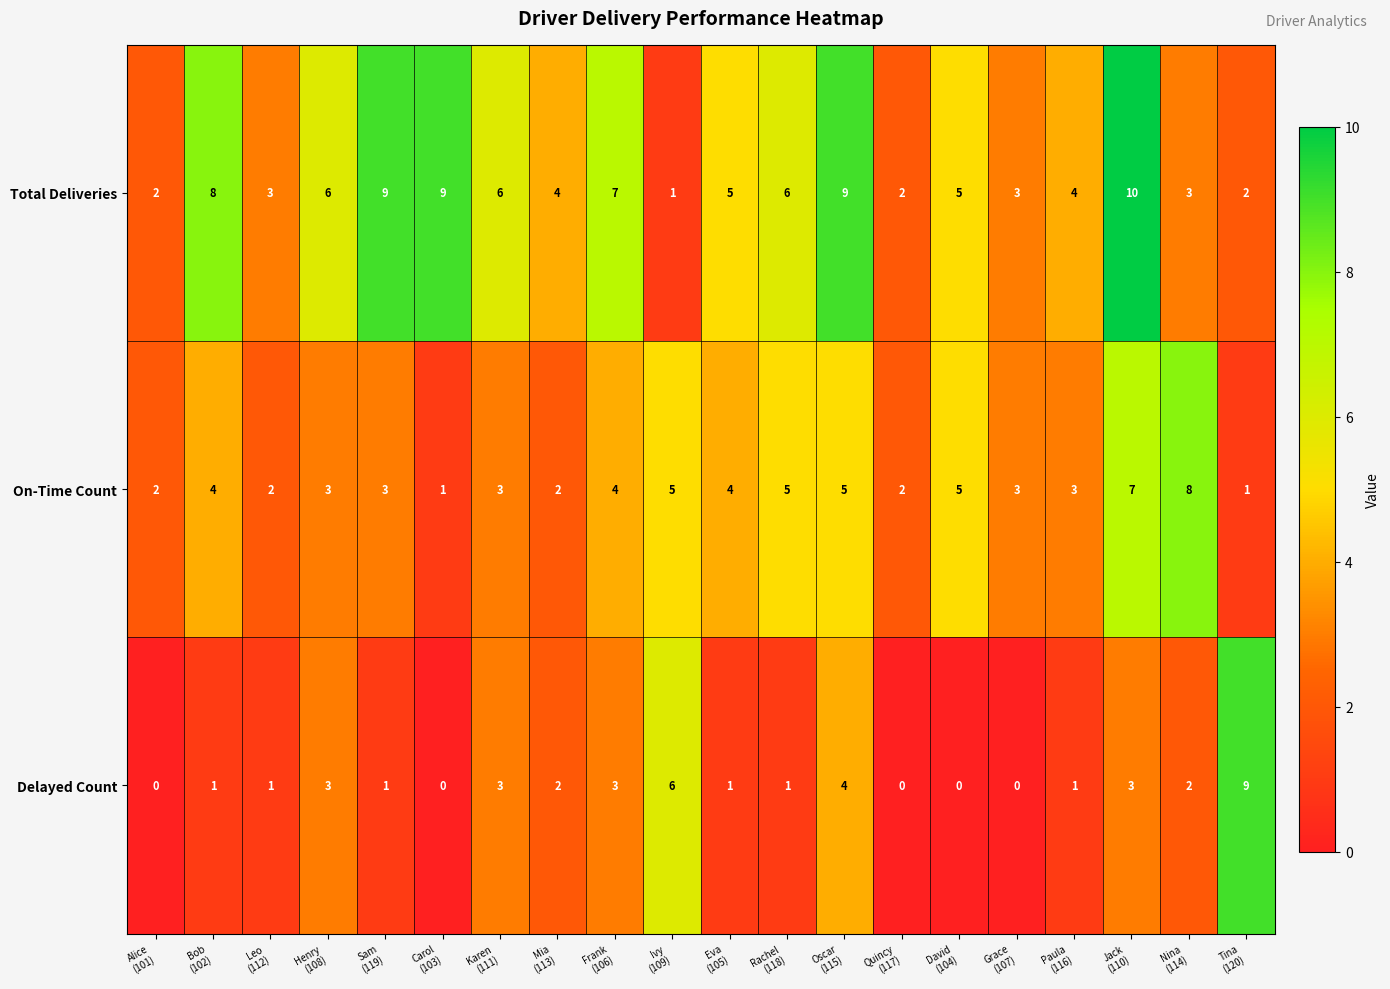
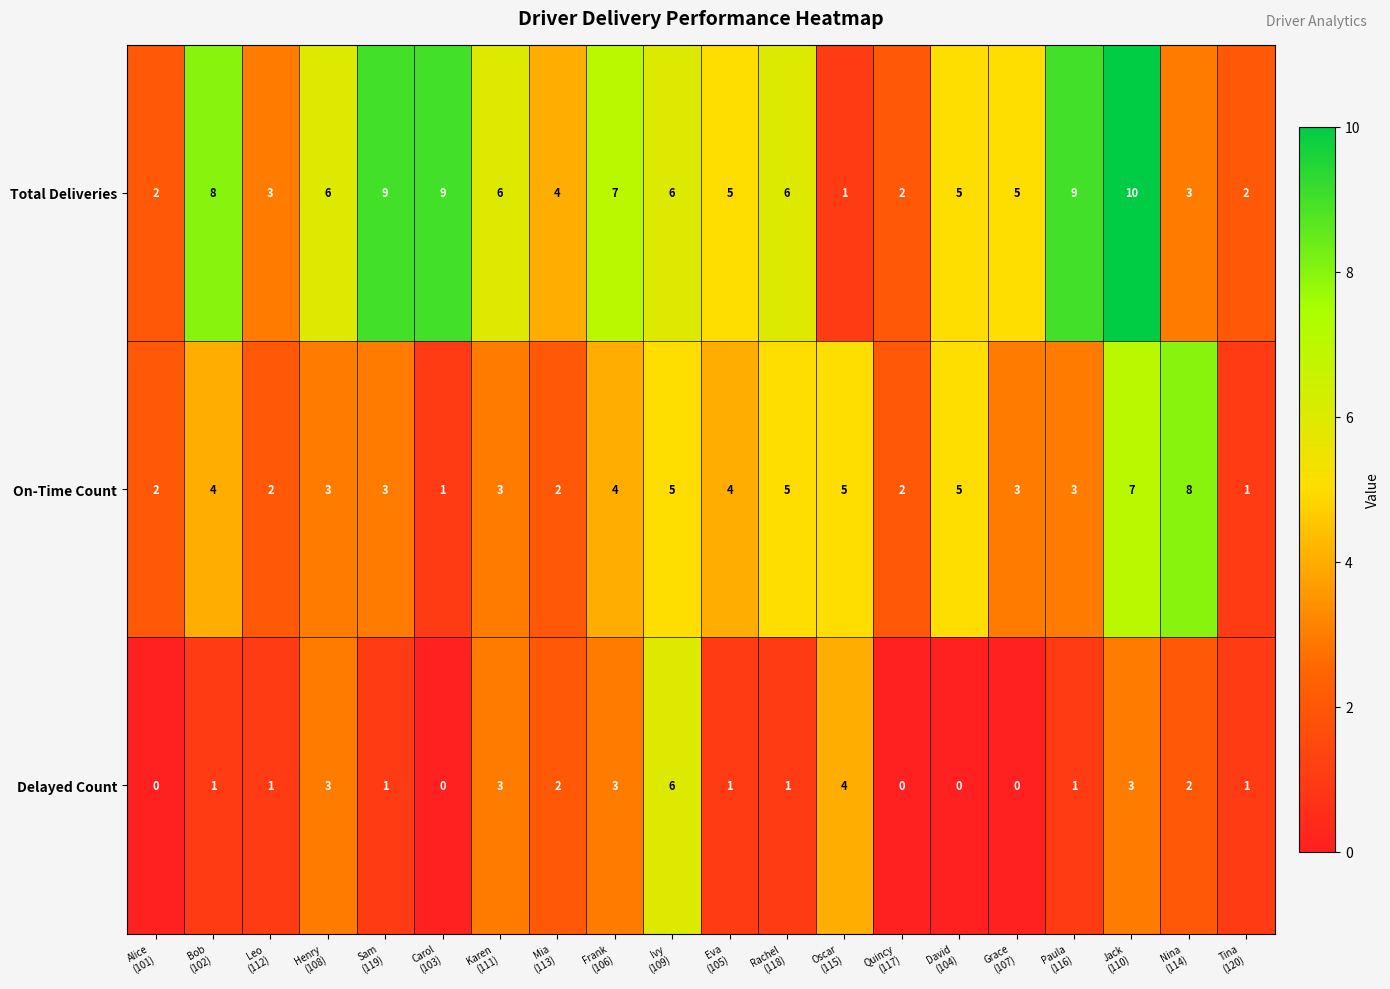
  {
    "Total Deliveries": {
      "Alice (101)": 2,
      "Bob (102)": 8,
      "Leo (112)": 3,
      "Henry (108)": 6,
      "Sam (119)": 9,
      "Carol (103)": 9,
      "Karen (111)": 6,
      "Mia (113)": 4,
      "Frank (106)": 7,
-     "Ivy (109)": 1,
+     "Ivy (109)": 6,
      "Eva (105)": 5,
      "Rachel (118)": 6,
-     "Oscar (115)": 9,
+     "Oscar (115)": 1,
      "Quincy (117)": 2,
      "David (104)": 5,
-     "Grace (107)": 3,
-     "Paula (116)": 4,
+     "Grace (107)": 5,
+     "Paula (116)": 9,
      "Jack (110)": 10,
      "Nina (114)": 3,
      "Tina (120)": 2
    },
    "On-Time Count": {
      "Alice (101)": 2,
      "Bob (102)": 4,
      "Leo (112)": 2,
      "Henry (108)": 3,
      "Sam (119)": 3,
      "Carol (103)": 1,
      "Karen (111)": 3,
      "Mia (113)": 2,
      "Frank (106)": 4,
      "Ivy (109)": 5,
      "Eva (105)": 4,
      "Rachel (118)": 5,
      "Oscar (115)": 5,
      "Quincy (117)": 2,
      "David (104)": 5,
      "Grace (107)": 3,
      "Paula (116)": 3,
      "Jack (110)": 7,
      "Nina (114)": 8,
      "Tina (120)": 1
    },
    "Delayed Count": {
      "Alice (101)": 0,
      "Bob (102)": 1,
      "Leo (112)": 1,
      "Henry (108)": 3,
      "Sam (119)": 1,
      "Carol (103)": 0,
      "Karen (111)": 3,
      "Mia (113)": 2,
      "Frank (106)": 3,
      "Ivy (109)": 6,
      "Eva (105)": 1,
      "Rachel (118)": 1,
      "Oscar (115)": 4,
      "Quincy (117)": 0,
      "David (104)": 0,
      "Grace (107)": 0,
      "Paula (116)": 1,
      "Jack (110)": 3,
      "Nina (114)": 2,
-     "Tina (120)": 9
+     "Tina (120)": 1
    }
  }
